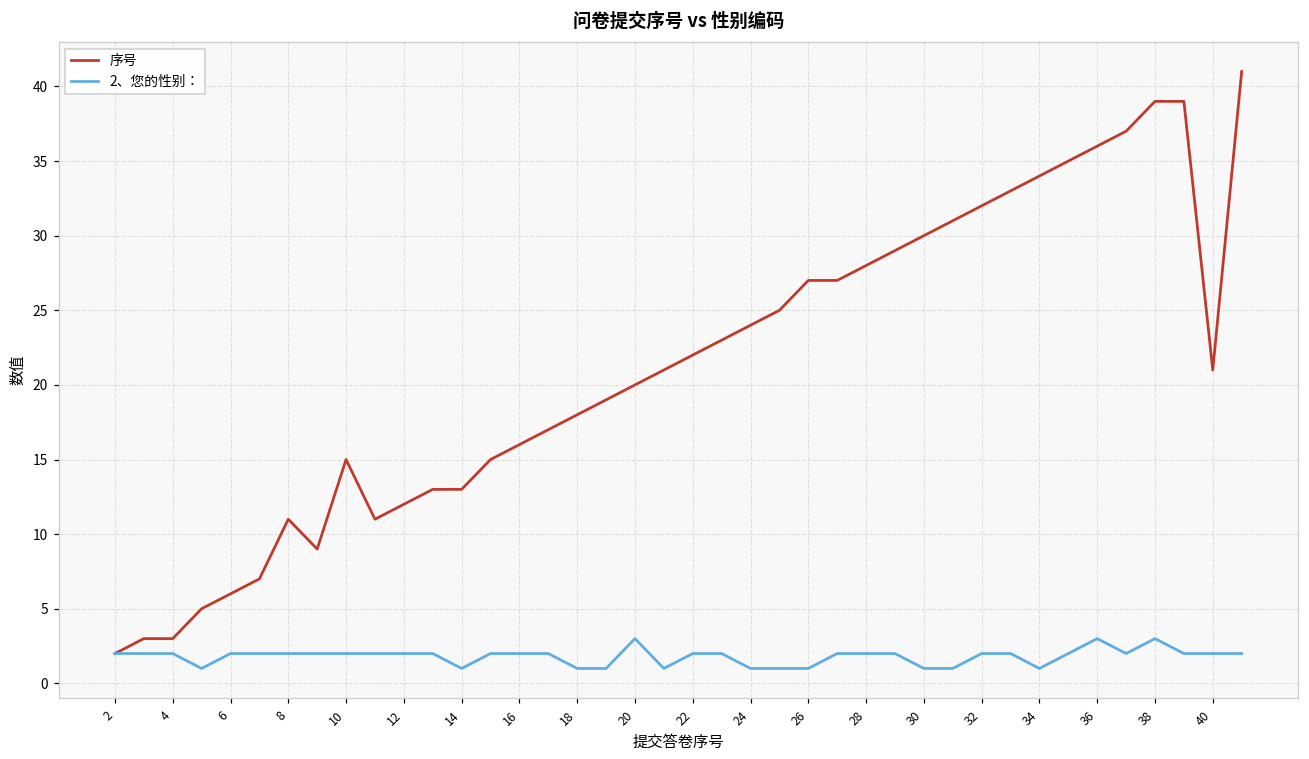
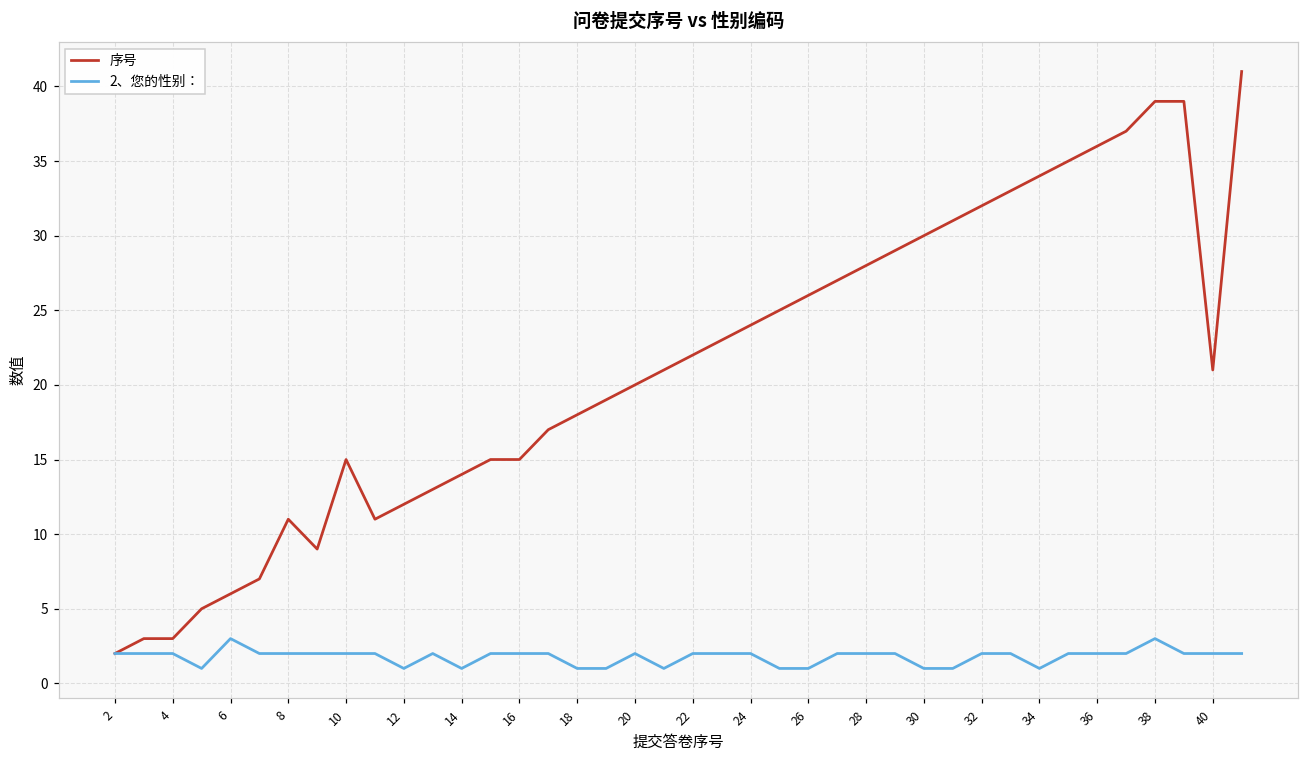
  {
    "序号": {
      "4": 3,
      "6": 6,
      "8": 11,
      "10": 15,
      "12": 12,
-     "14": 13,
-     "16": 16,
+     "14": 14,
+     "16": 15,
      "18": 18,
      "20": 20,
      "22": 22,
      "24": 24,
-     "26": 27,
+     "26": 26,
      "28": 28,
      "30": 30,
      "32": 32,
      "34": 34,
      "36": 36,
      "38": 39,
      "40": 21
    },
    "2、您的性别：": {
      "4": 2,
-     "6": 2,
+     "6": 3,
      "8": 2,
      "10": 2,
-     "12": 2,
+     "12": 1,
      "14": 1,
      "16": 2,
      "18": 1,
-     "20": 3,
+     "20": 2,
      "22": 2,
-     "24": 1,
+     "24": 2,
      "26": 1,
      "28": 2,
      "30": 1,
      "32": 2,
      "34": 1,
-     "36": 3,
+     "36": 2,
      "38": 3,
      "40": 2
    }
  }
